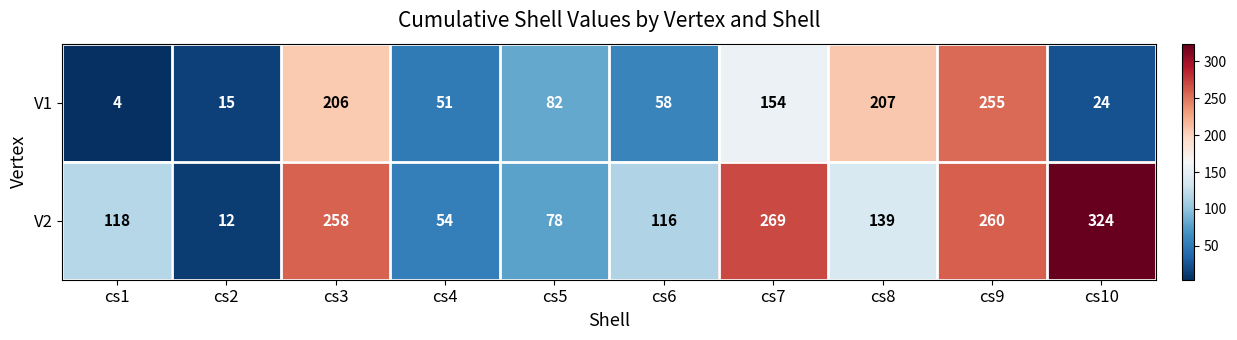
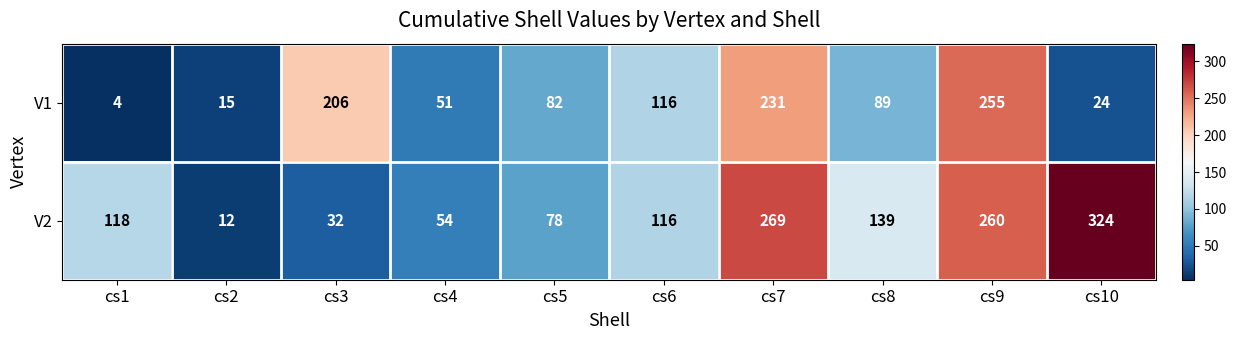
  {
    "V1": {
      "cs1": 4,
      "cs2": 15,
      "cs3": 206,
      "cs4": 51,
      "cs5": 82,
-     "cs6": 58,
-     "cs7": 154,
-     "cs8": 207,
+     "cs6": 116,
+     "cs7": 231,
+     "cs8": 89,
      "cs9": 255,
      "cs10": 24
    },
    "V2": {
      "cs1": 118,
      "cs2": 12,
-     "cs3": 258,
+     "cs3": 32,
      "cs4": 54,
      "cs5": 78,
      "cs6": 116,
      "cs7": 269,
      "cs8": 139,
      "cs9": 260,
      "cs10": 324
    }
  }
